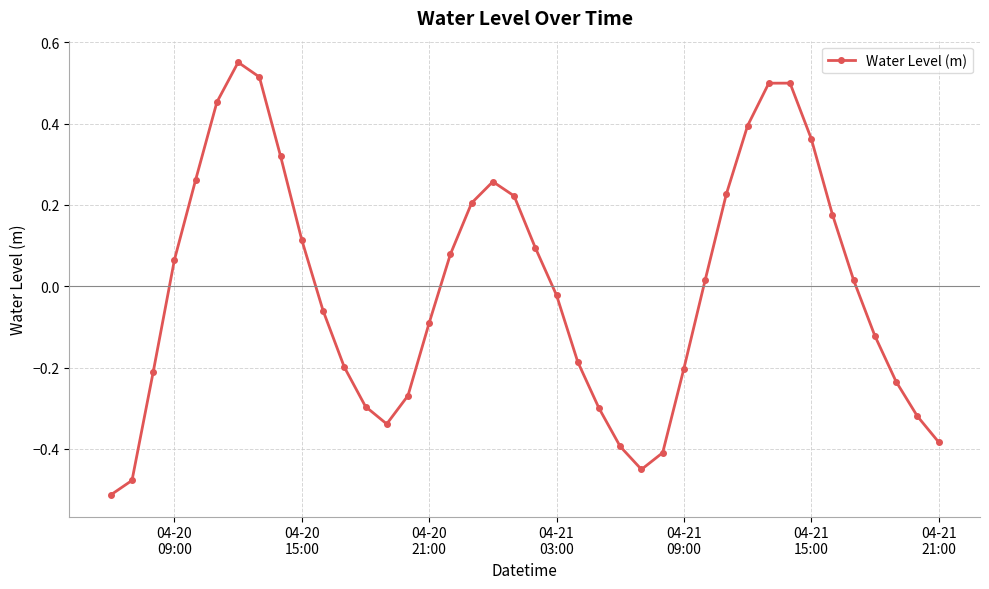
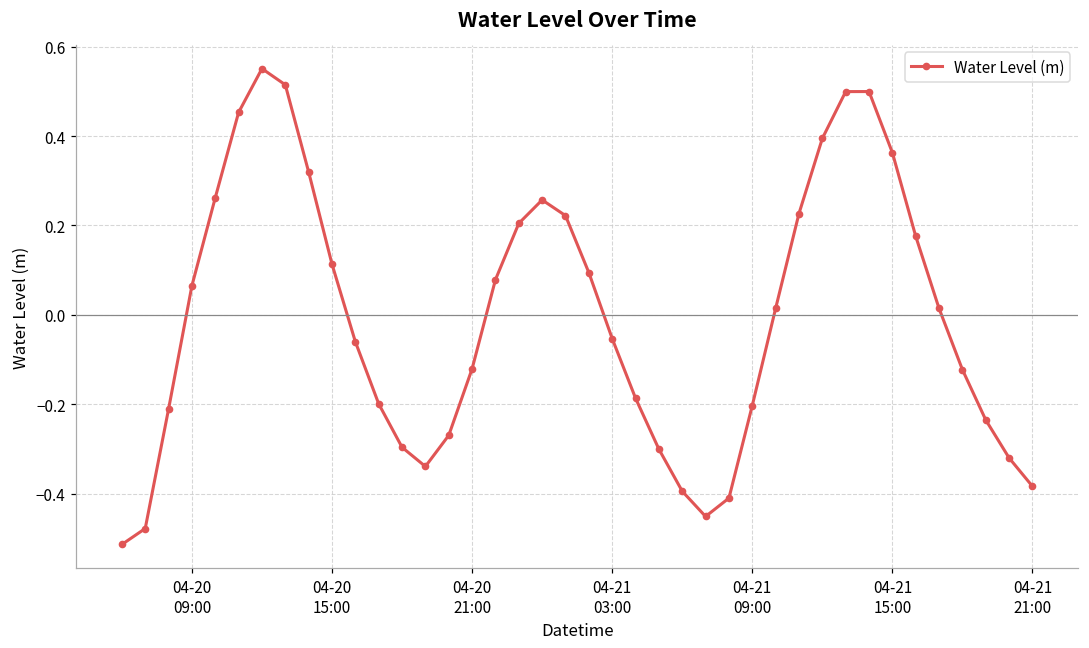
  {
    "04-20 09:00": 0.07,
    "04-20 15:00": 0.11,
-   "04-20 21:00": -0.09,
-   "04-21 03:00": -0.02,
+   "04-20 21:00": -0.12,
+   "04-21 03:00": -0.05,
    "04-21 09:00": -0.20,
    "04-21 15:00": 0.36,
    "04-21 21:00": -0.38
  }
